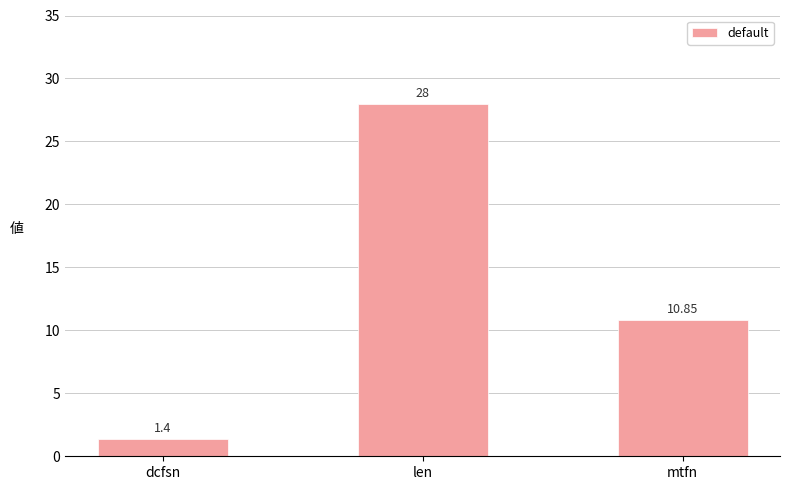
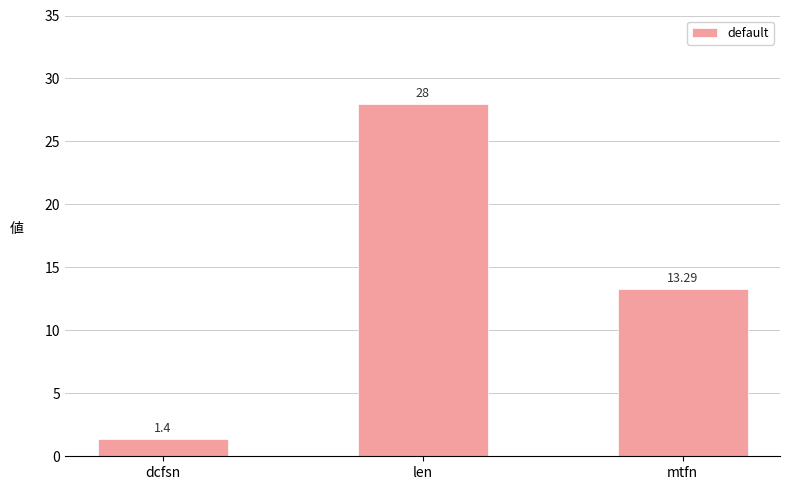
  {
    "dcfsn": 1.4,
    "len": 28,
-   "mtfn": 10.85
+   "mtfn": 13.29
  }
